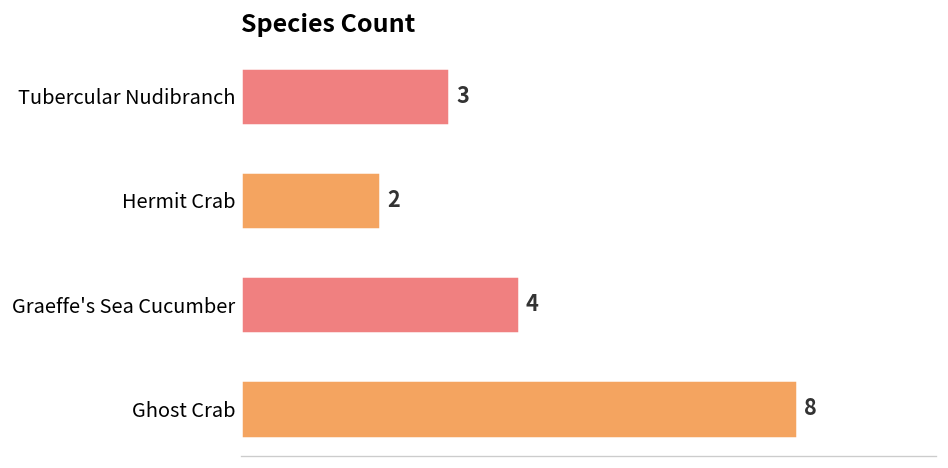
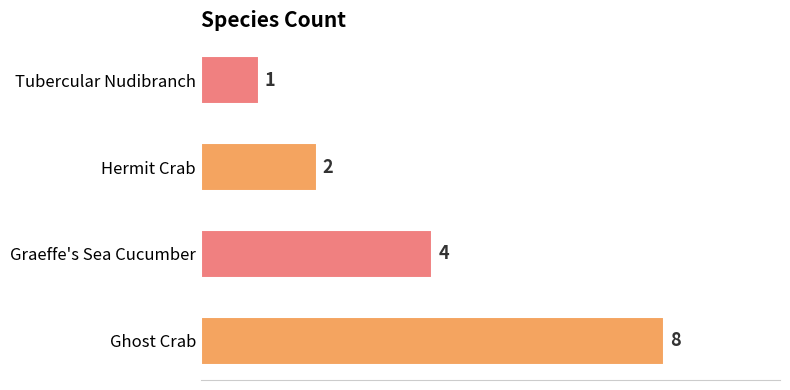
  {
-   "Tubercular Nudibranch": 3,
+   "Tubercular Nudibranch": 1,
    "Hermit Crab": 2,
    "Graeffe's Sea Cucumber": 4,
    "Ghost Crab": 8
  }
